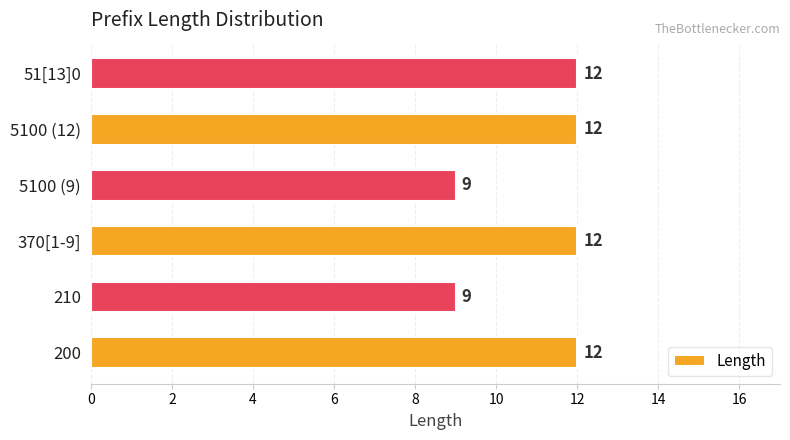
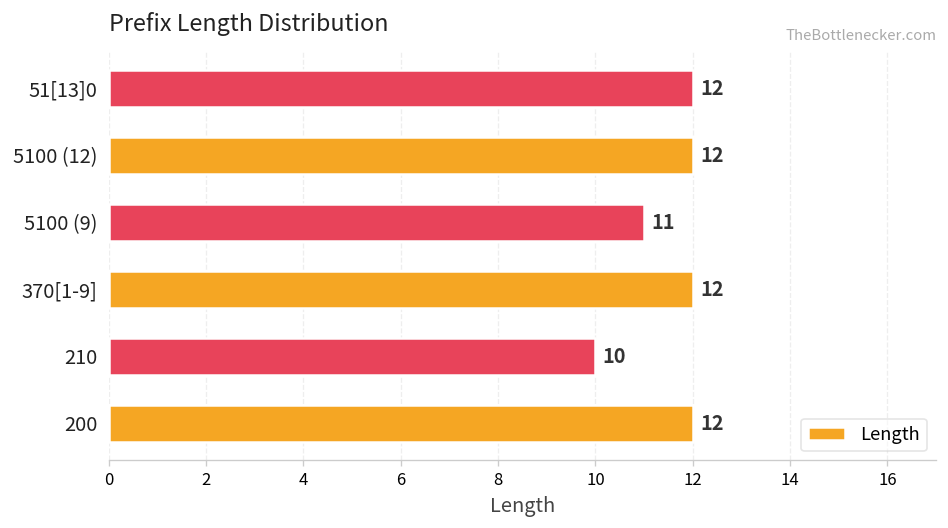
  {
    "51[13]0": 12,
    "5100 (12)": 12,
-   "5100 (9)": 9,
+   "5100 (9)": 11,
    "370[1-9]": 12,
-   "210": 9,
+   "210": 10,
    "200": 12
  }
